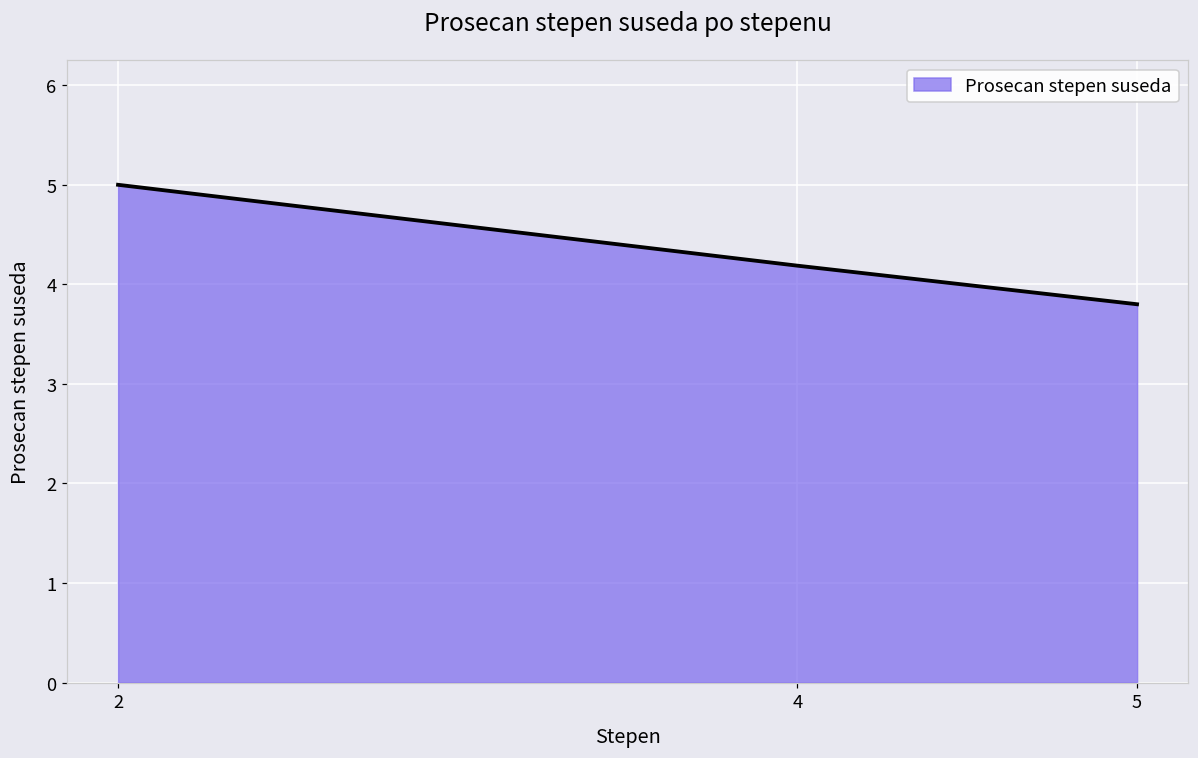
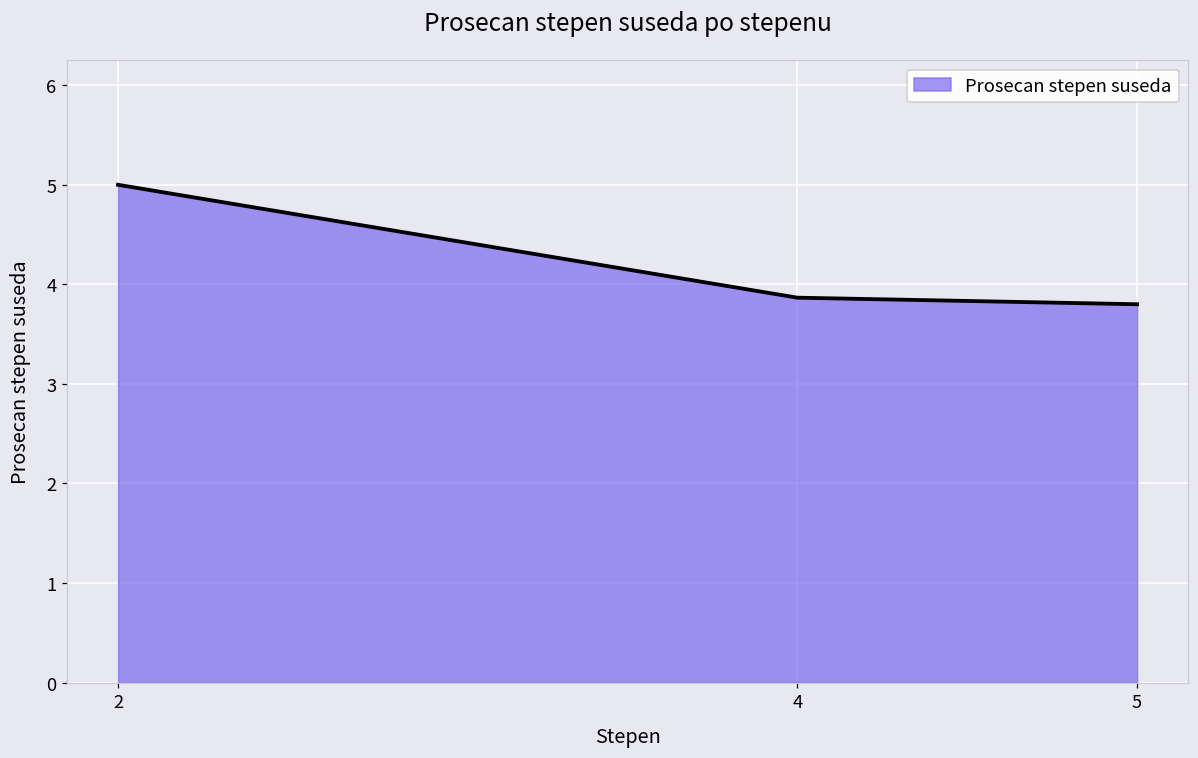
  {
    "2": 5.0,
-   "4": 4.2,
+   "4": 3.9,
    "5": 3.8
  }
